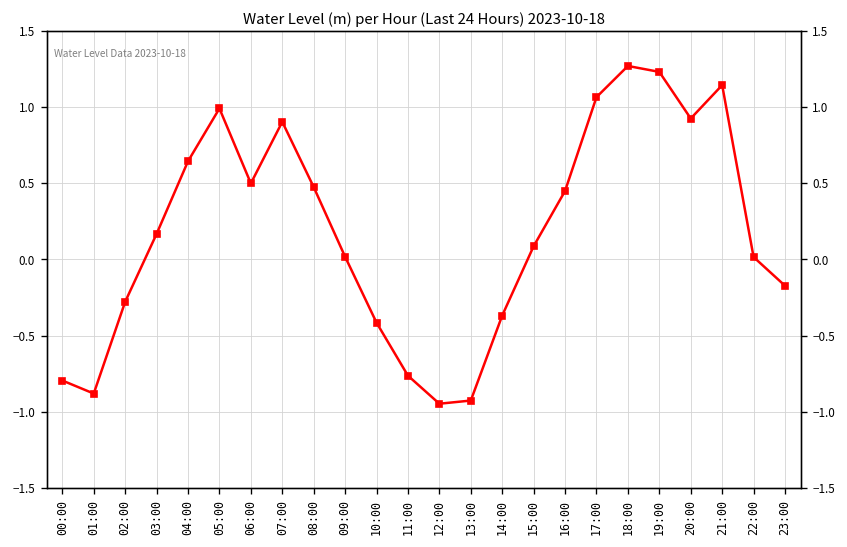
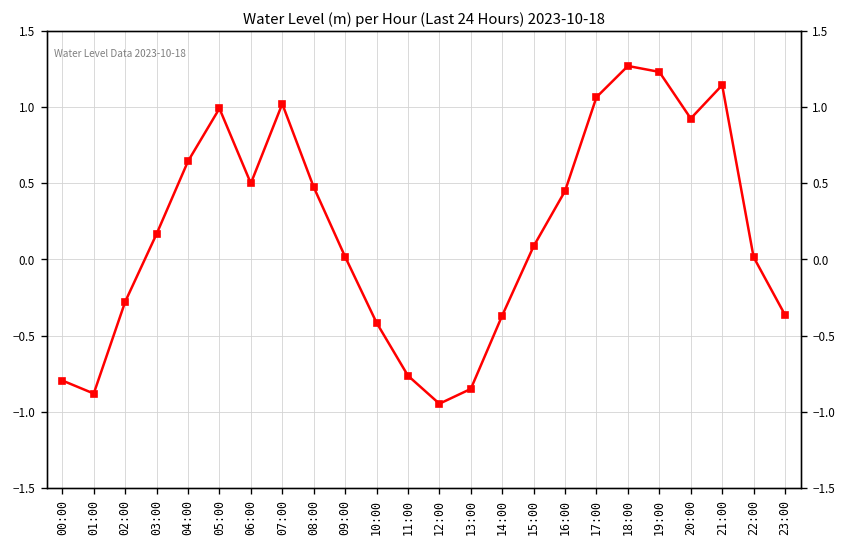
  {
    "00:00": -0.79,
    "01:00": -0.88,
    "02:00": -0.28,
    "03:00": 0.17,
    "04:00": 0.64,
    "05:00": 0.99,
    "06:00": 0.50,
-   "07:00": 0.90,
+   "07:00": 1.02,
    "08:00": 0.47,
    "09:00": 0.02,
    "10:00": -0.42,
    "11:00": -0.76,
    "12:00": -0.95,
-   "13:00": -0.93,
+   "13:00": -0.85,
    "14:00": -0.37,
    "15:00": 0.09,
    "16:00": 0.45,
    "17:00": 1.06,
    "18:00": 1.27,
    "19:00": 1.23,
    "20:00": 0.92,
    "21:00": 1.14,
    "22:00": 0.02,
-   "23:00": -0.17
+   "23:00": -0.36
  }
